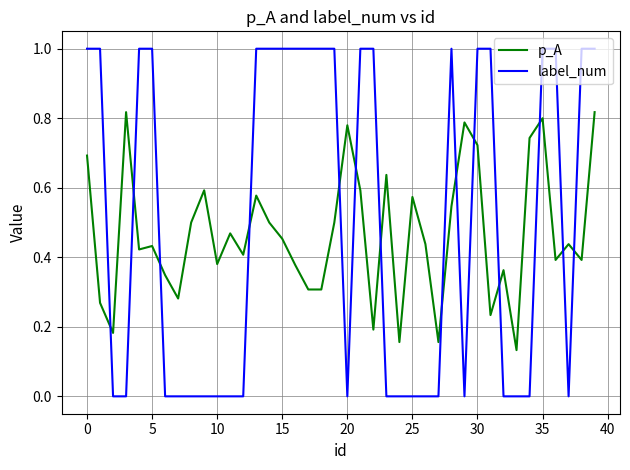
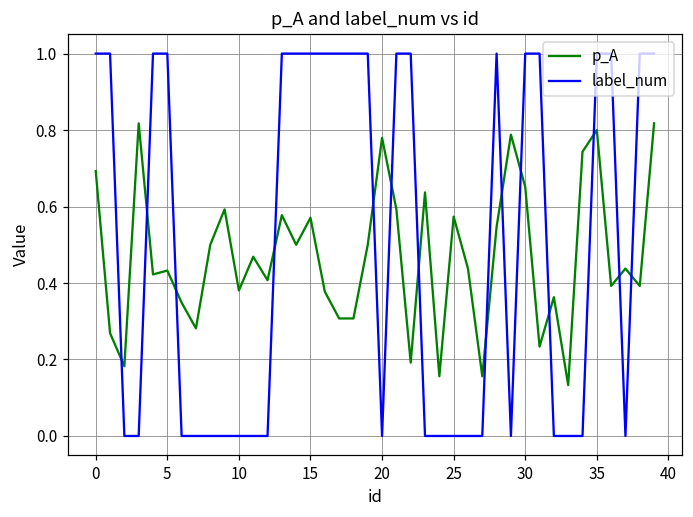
  {
    "p_A": {
      "0": 0.69,
      "5": 0.43,
      "10": 0.38,
-     "15": 0.45,
+     "15": 0.57,
      "20": 0.78,
      "25": 0.57,
-     "30": 0.72,
+     "30": 0.65,
      "35": 0.80
    },
    "label_num": {
      "0": 1.00,
      "5": 1.00,
      "10": 0.00,
      "15": 1.00,
      "20": 0.00,
      "25": 0.00,
      "30": 1.00
    }
  }
